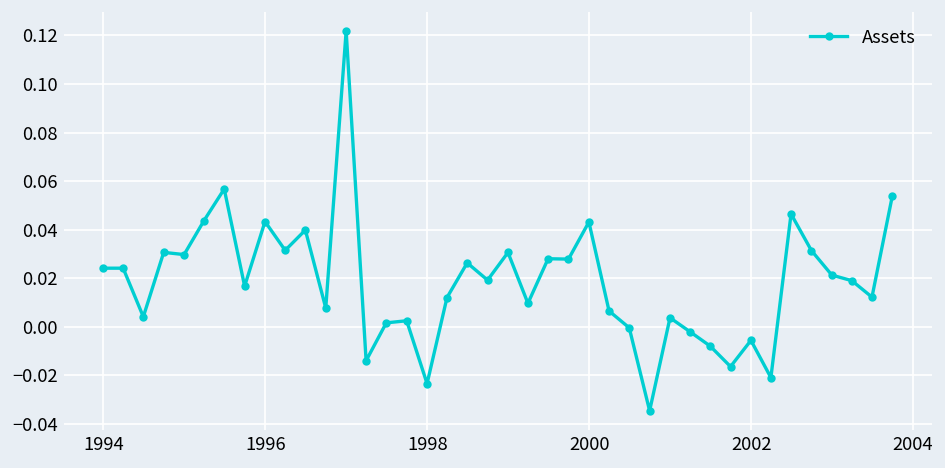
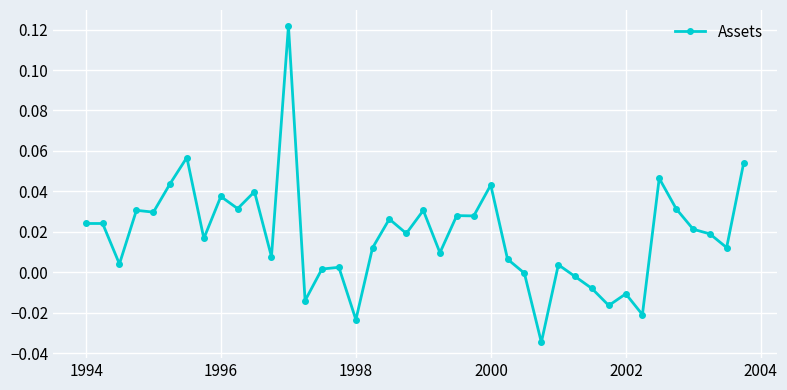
  {
    "1994": 0.024,
-   "1996": 0.043,
+   "1996": 0.037,
    "1998": -0.023,
    "2000": 0.043,
-   "2002": -0.006
+   "2002": -0.011
  }
